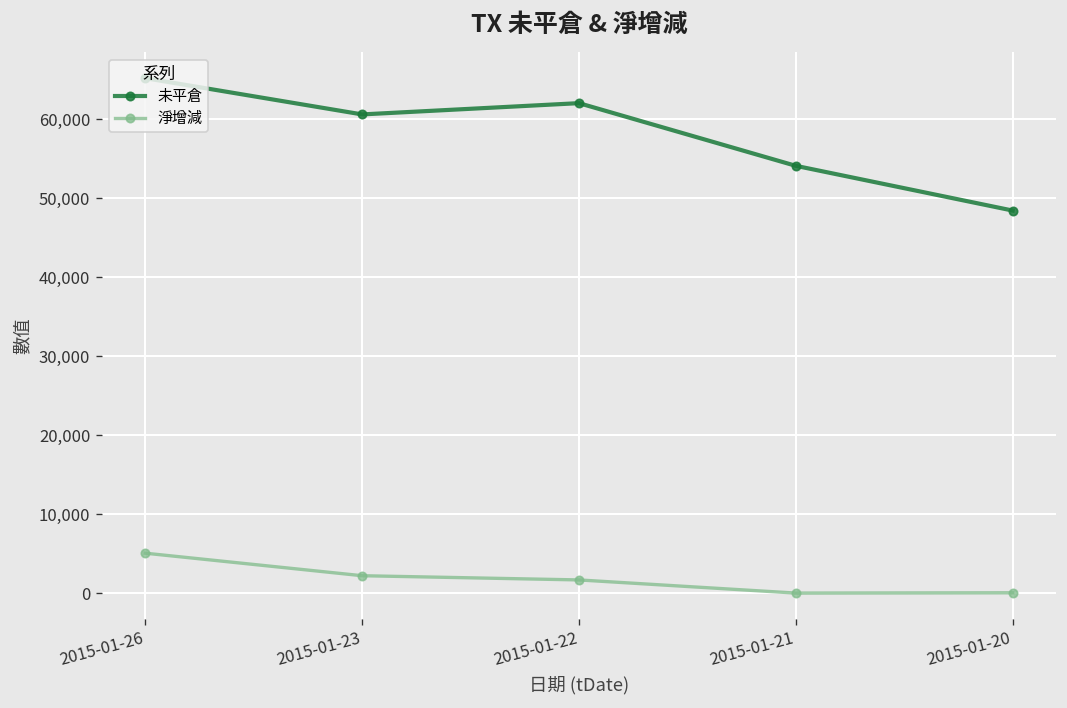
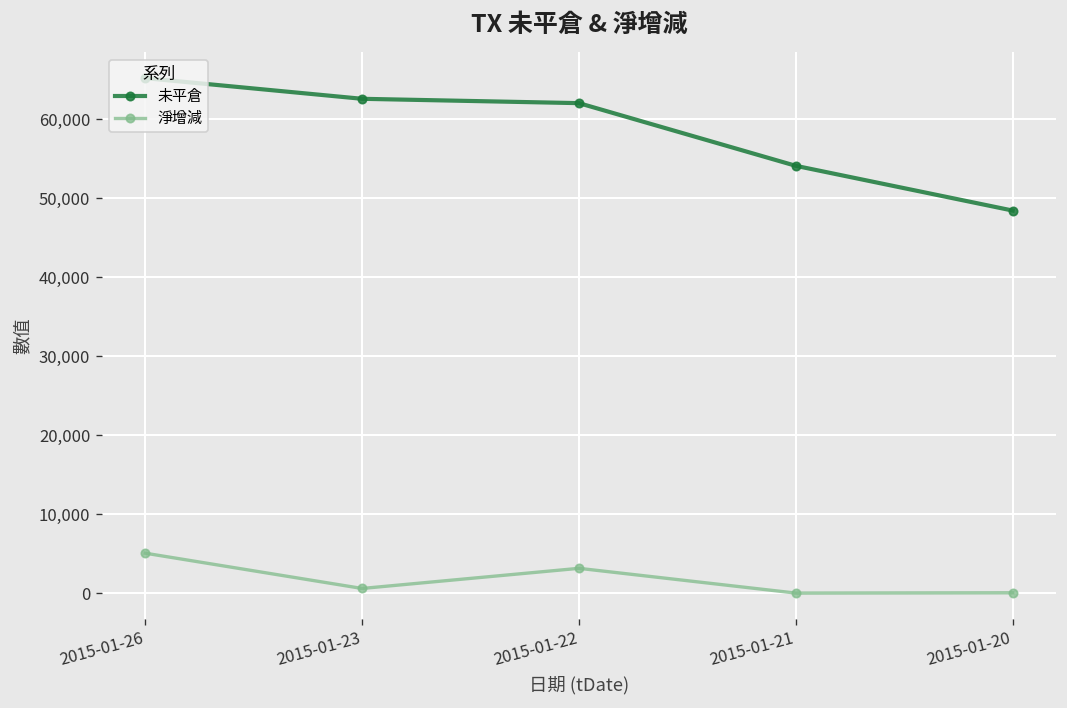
  {
    "未平倉": {
-     "2015-01-23": "61,000",
+     "2015-01-23": "63,000",
      "2015-01-22": "62,000",
      "2015-01-21": "54,000",
      "2015-01-20": "48,000"
    },
    "淨增減": {
      "2015-01-26": "5,000",
-     "2015-01-23": "2,000",
-     "2015-01-22": "2,000",
+     "2015-01-23": "1,000",
+     "2015-01-22": "3,000",
      "2015-01-21": "0",
      "2015-01-20": "0"
    }
  }
